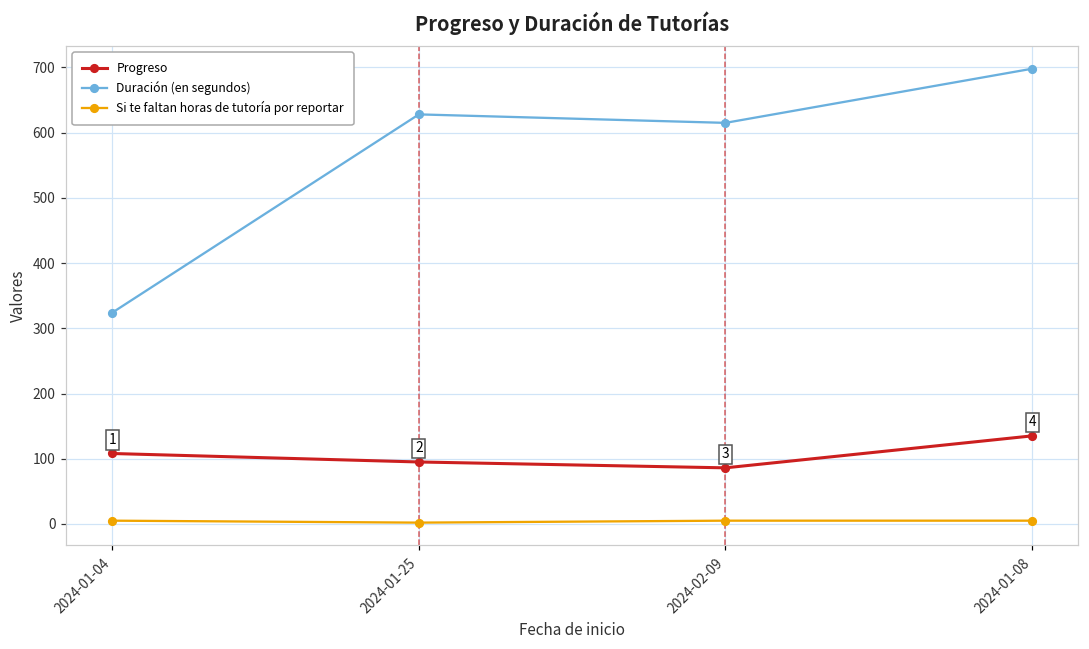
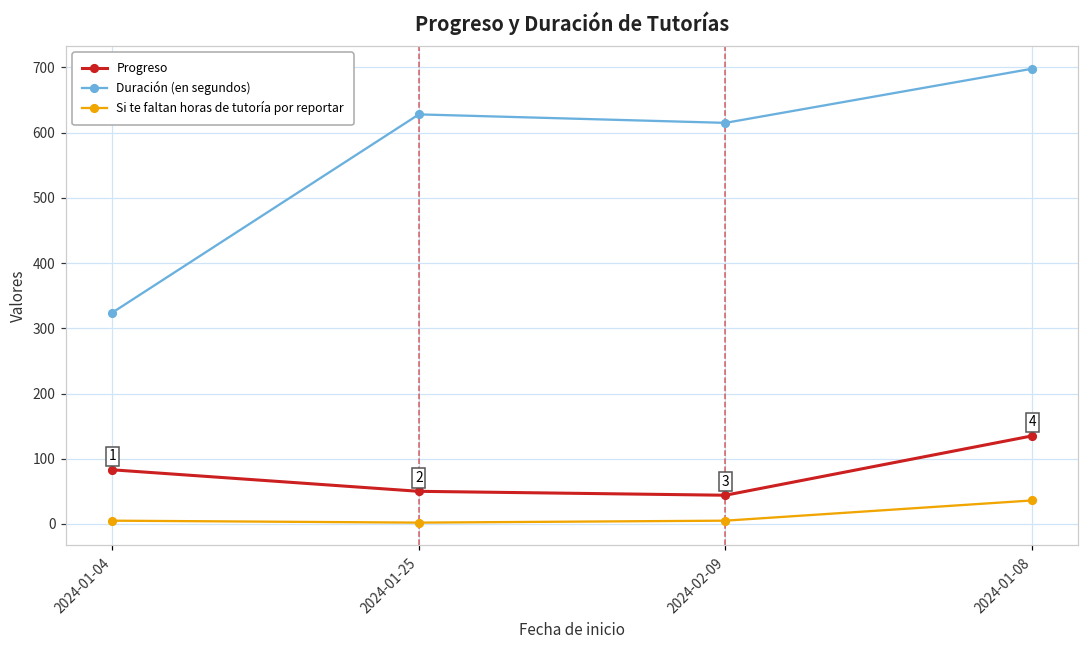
  {
    "Progreso": {
-     "2024-01-04": 110,
-     "2024-01-25": 100,
-     "2024-02-09": 90
+     "2024-01-04": 80,
+     "2024-01-25": 50,
+     "2024-02-09": 40
    },
    "Duración (en segundos)": {
      "2024-01-04": 320,
      "2024-01-25": 630,
      "2024-02-09": 620,
      "2024-01-08": 700
    },
    "Si te faltan horas de tutoría por reportar": {
      "2024-01-04": 10,
      "2024-01-25": 0,
      "2024-02-09": 10,
-     "2024-01-08": 10
+     "2024-01-08": 40
    }
  }
